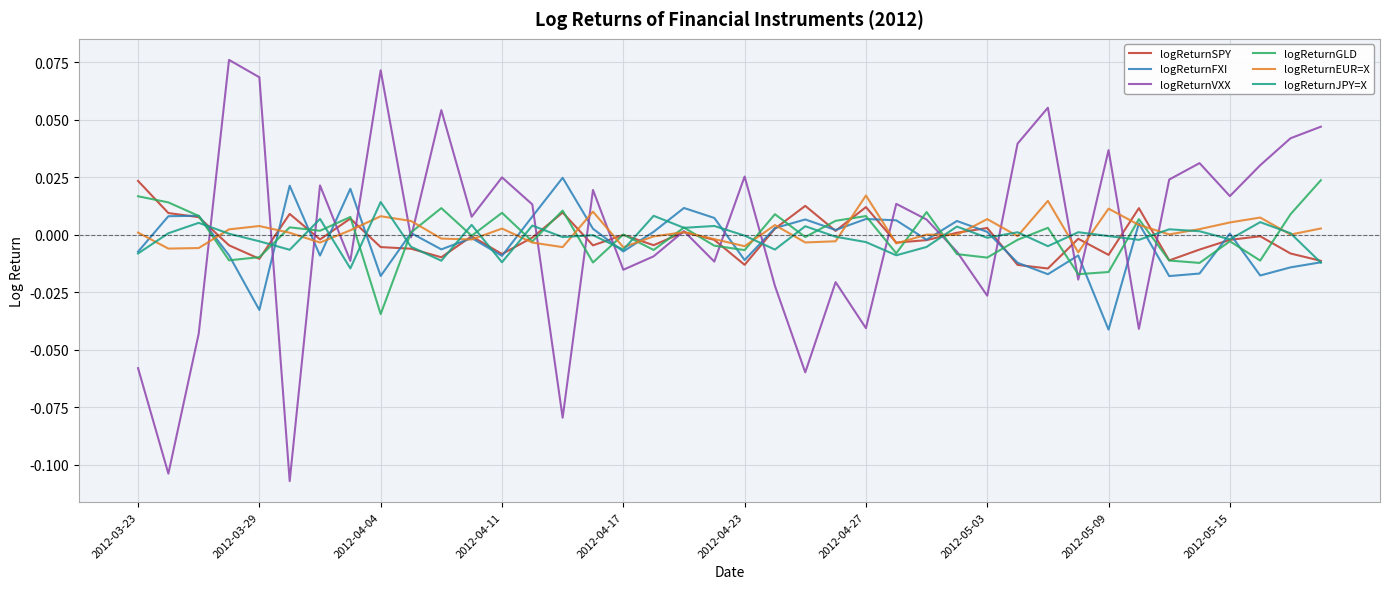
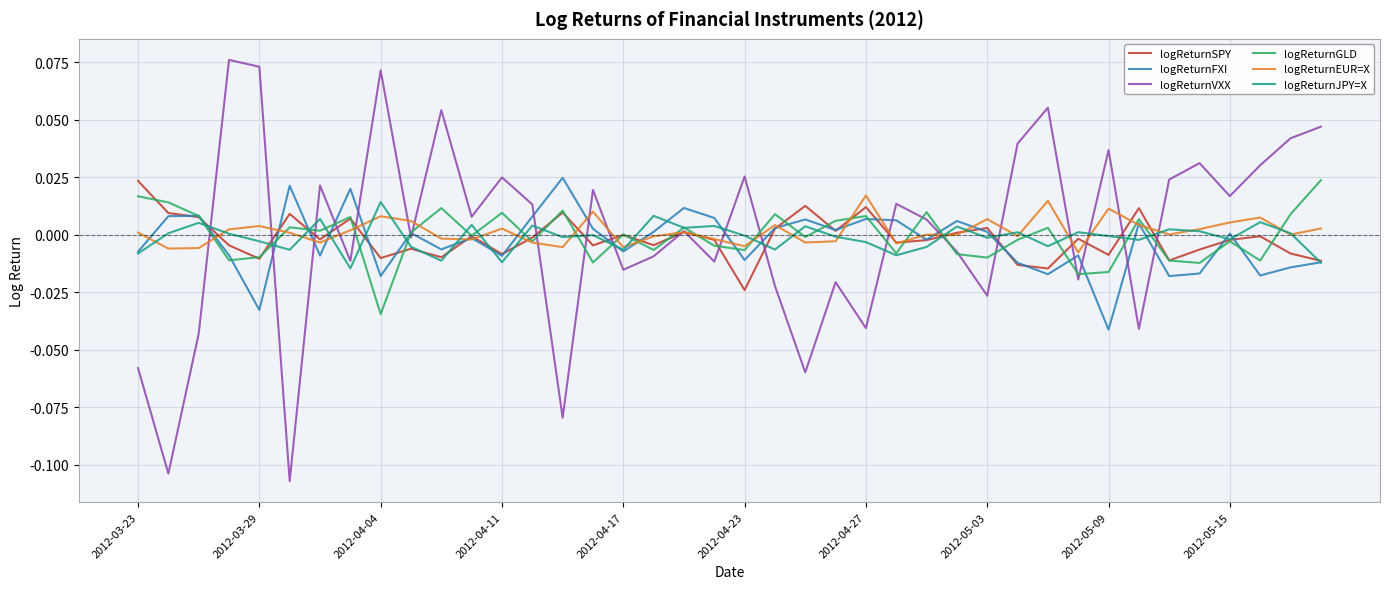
  {
    "logReturnSPY": {
      "2012-03-23": 0.023,
-     "2012-04-04": -0.005,
-     "2012-04-23": -0.013,
+     "2012-04-04": -0.010,
+     "2012-04-23": -0.024,
      "2012-04-27": 0.012,
      "2012-05-03": 0.003,
      "2012-05-09": -0.009
    },
    "logReturnFXI": {
      "2012-03-29": -0.033,
      "2012-04-04": -0.018,
      "2012-04-23": -0.011,
      "2012-04-27": 0.007,
      "2012-05-03": 0.001,
      "2012-05-09": -0.041,
      "2012-05-15": 0.001
    },
    "logReturnVXX": {
      "2012-03-23": -0.058,
-     "2012-03-29": 0.069,
+     "2012-03-29": 0.073,
      "2012-04-04": 0.072,
      "2012-04-11": 0.025,
      "2012-04-17": -0.015,
      "2012-04-23": 0.025,
      "2012-04-27": -0.041,
      "2012-05-03": -0.026,
      "2012-05-09": 0.037,
      "2012-05-15": 0.017
    },
    "logReturnEUR=X": {
      "2012-03-23": 0.001,
      "2012-03-29": 0.004,
      "2012-04-04": 0.008,
      "2012-04-11": 0.003,
      "2012-04-23": -0.005,
      "2012-04-27": 0.017,
      "2012-05-03": 0.007,
      "2012-05-09": 0.011,
      "2012-05-15": 0.005
    }
  }
